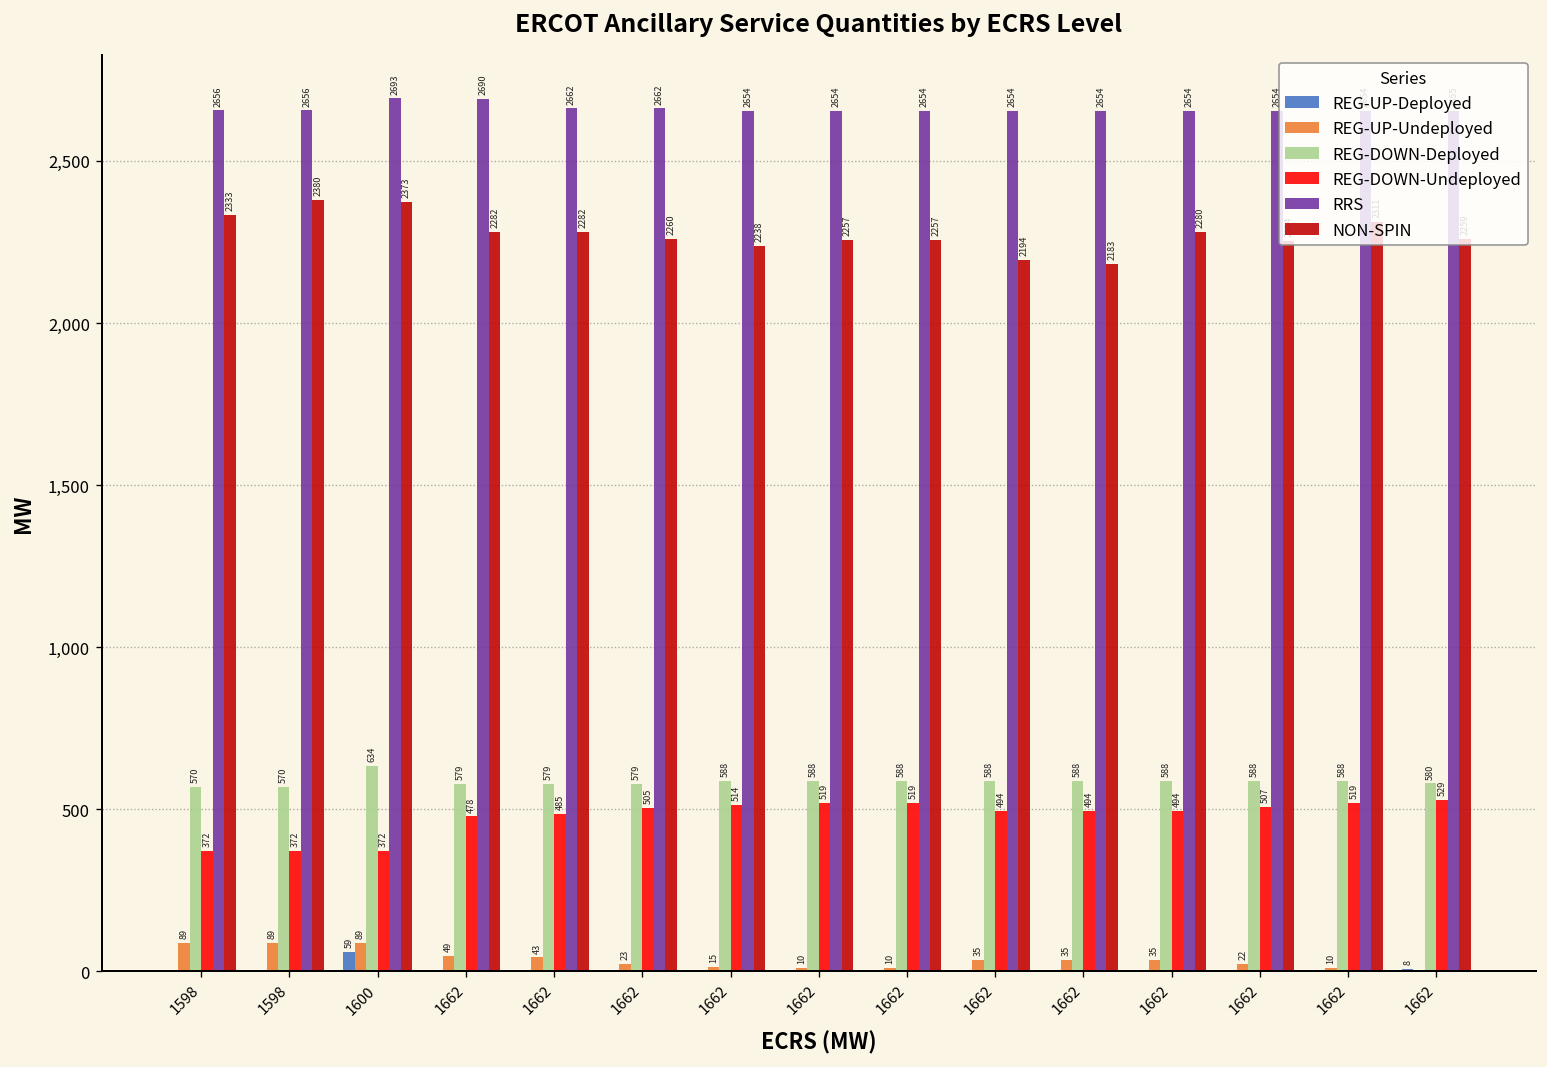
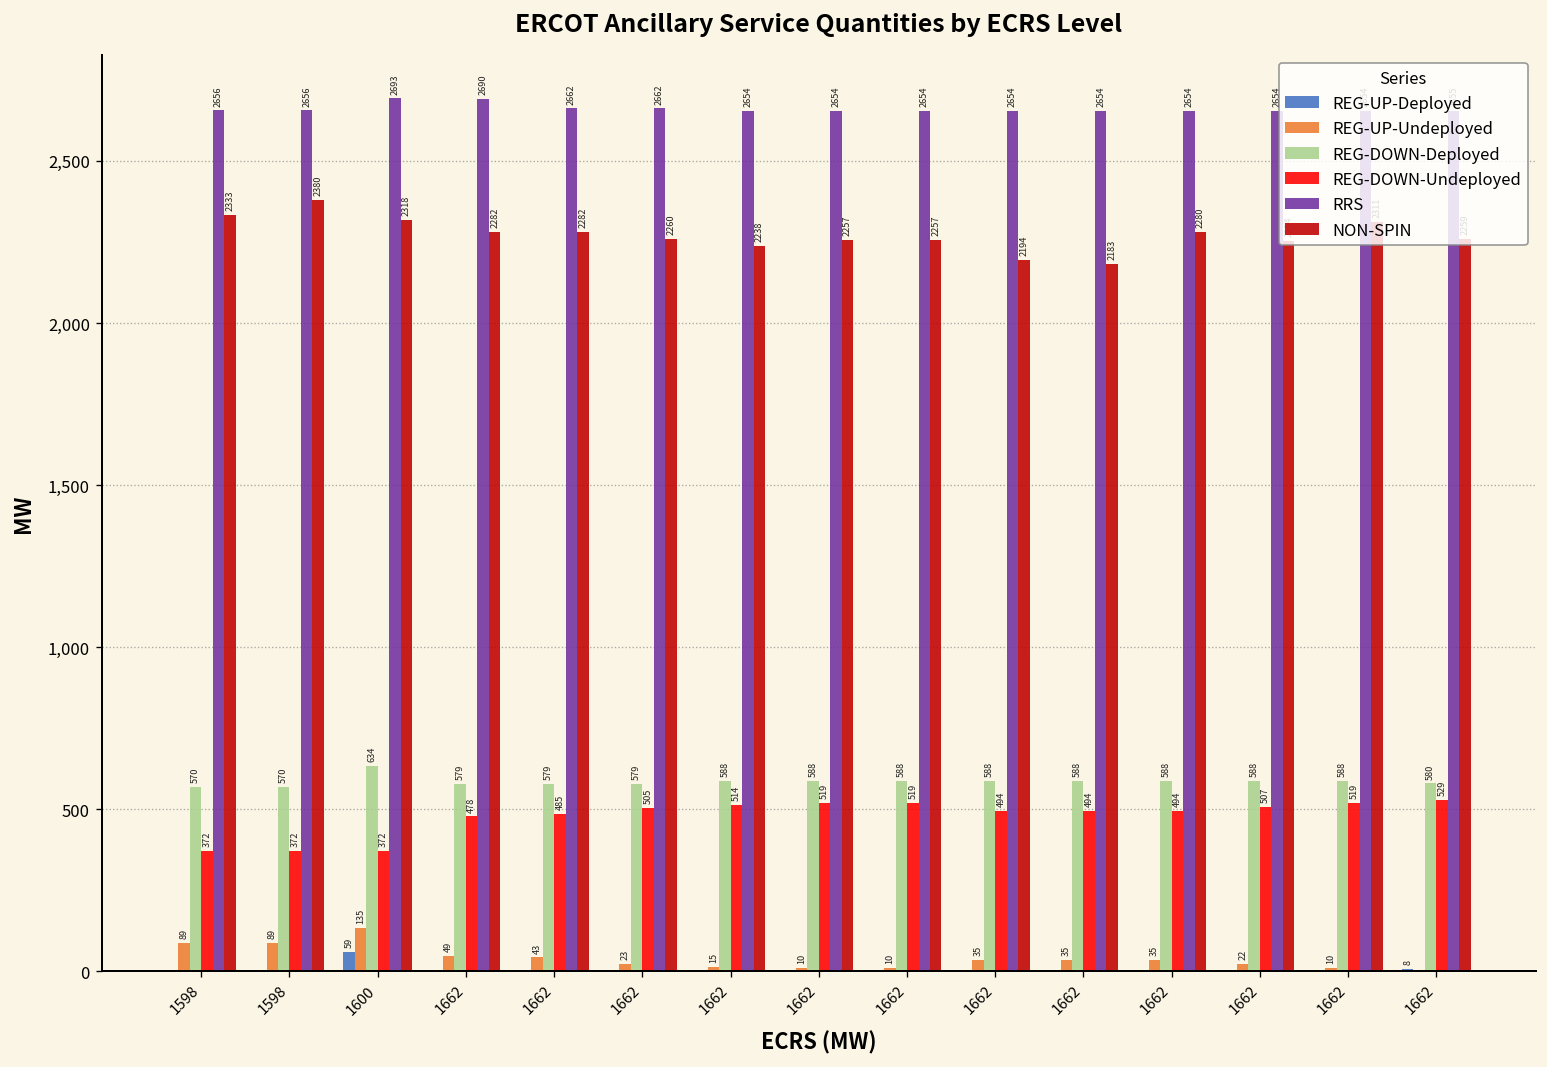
  {
    "REG-UP-Deployed": {
      "1600": 59
    },
    "REG-UP-Undeployed": {
-     "1600": 89
+     "1600": 135
    },
    "REG-DOWN-Deployed": {
      "1600": 634
    },
    "REG-DOWN-Undeployed": {
      "1600": 372
    },
    "RRS": {
      "1600": 2693
    },
    "NON-SPIN": {
-     "1600": 2373
+     "1600": 2318
    }
  }
